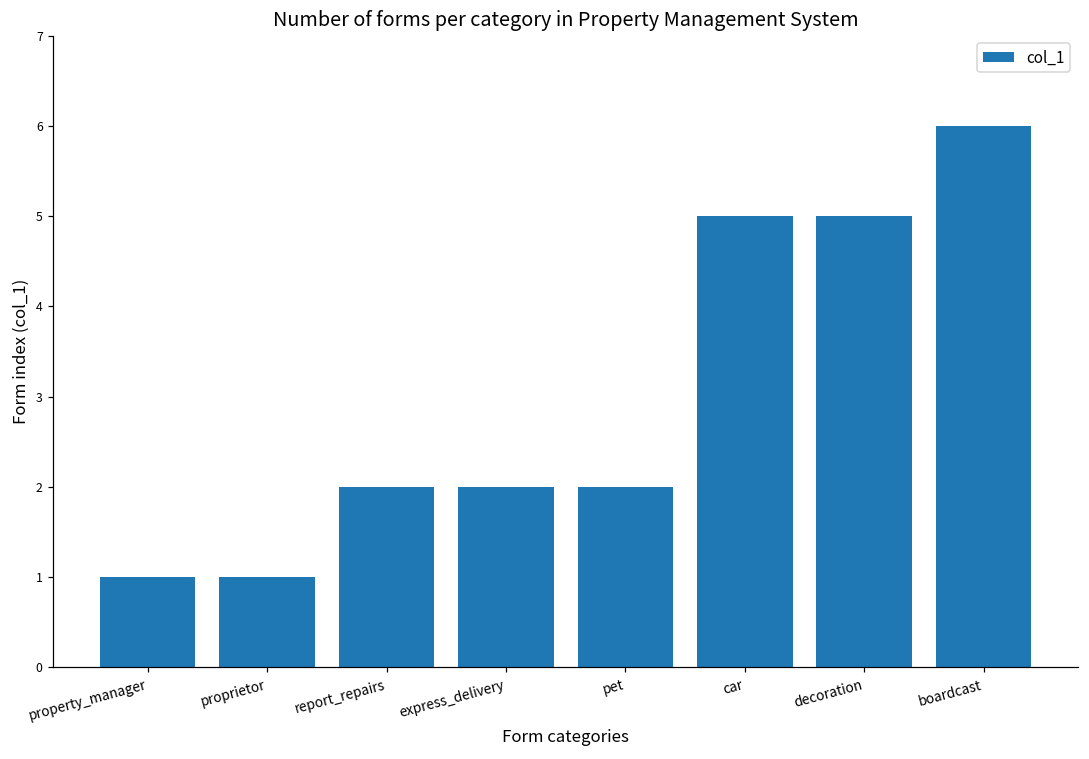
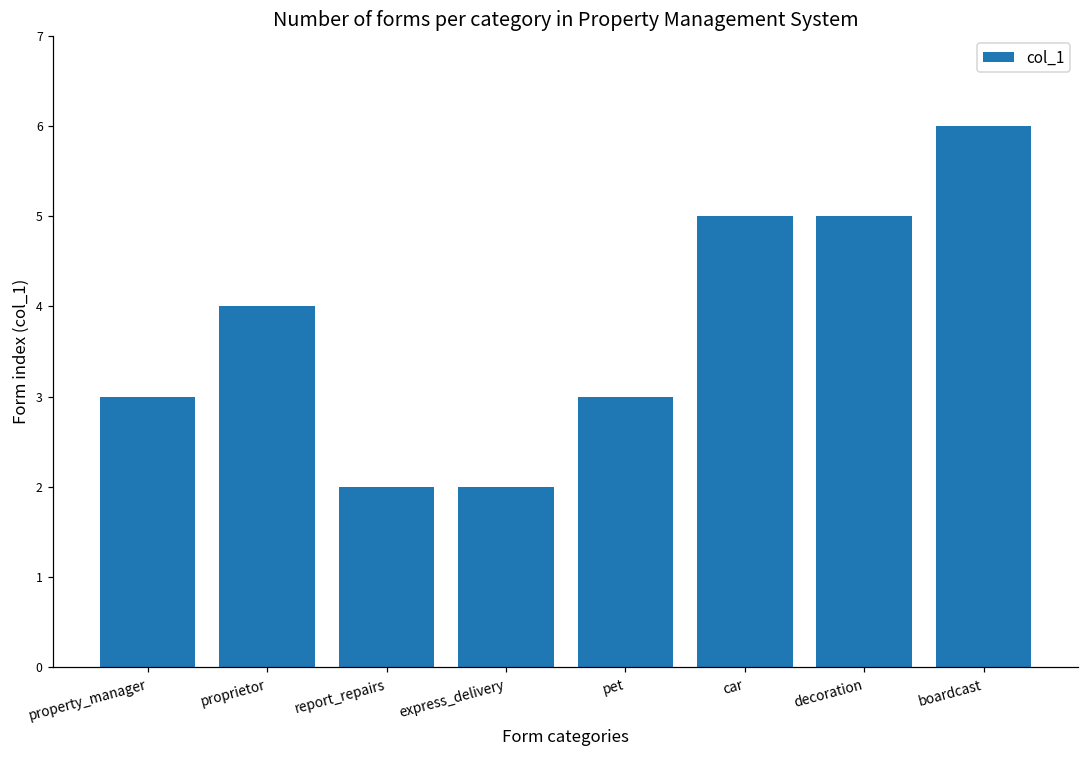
  {
-   "property_manager": 1,
-   "proprietor": 1,
+   "property_manager": 3,
+   "proprietor": 4,
    "report_repairs": 2,
    "express_delivery": 2,
-   "pet": 2,
+   "pet": 3,
    "car": 5,
    "decoration": 5,
    "boardcast": 6
  }
